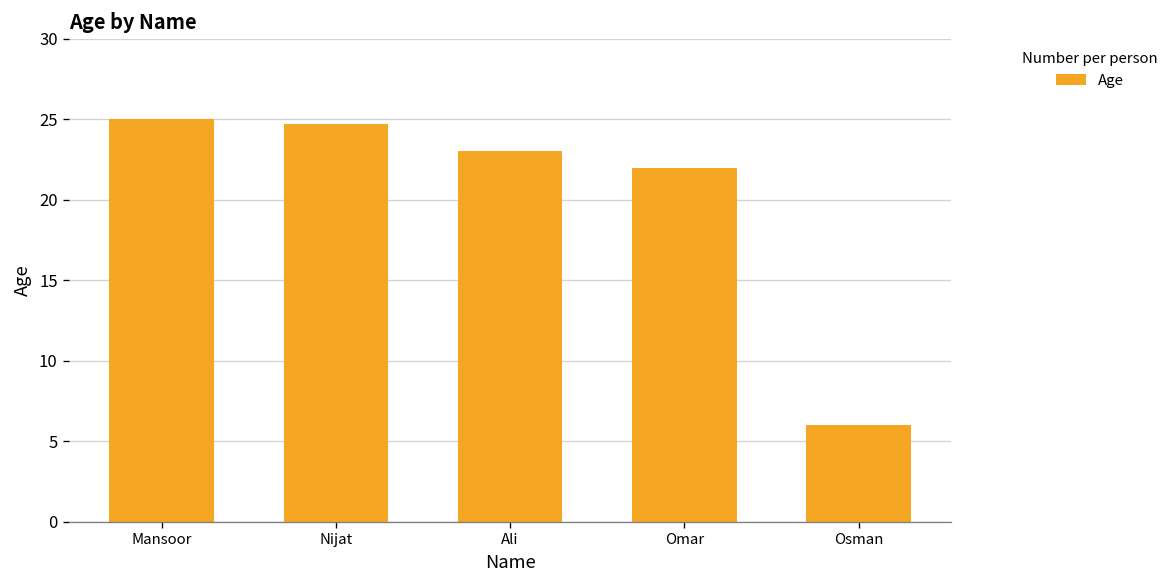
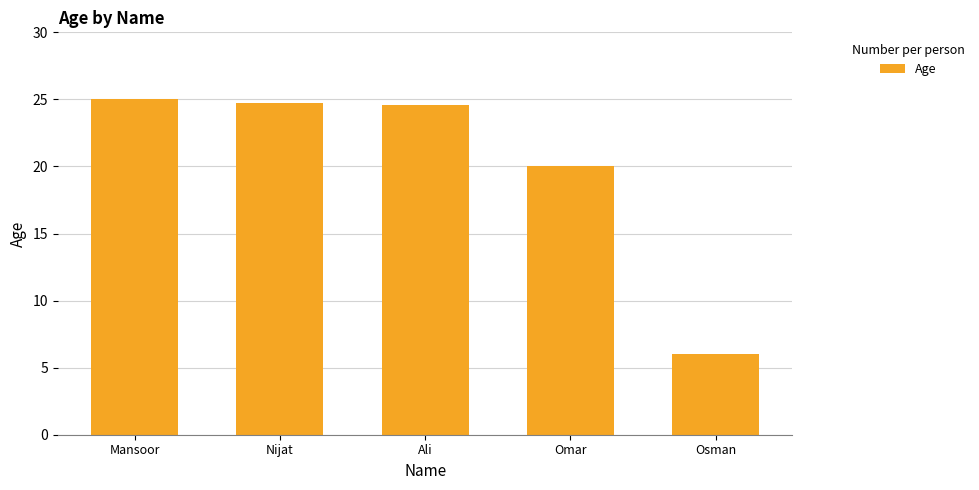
  {
    "Mansoor": 25.0,
    "Nijat": 24.7,
-   "Ali": 23.0,
-   "Omar": 22,
+   "Ali": 24.6,
+   "Omar": 20,
    "Osman": 6.0
  }
